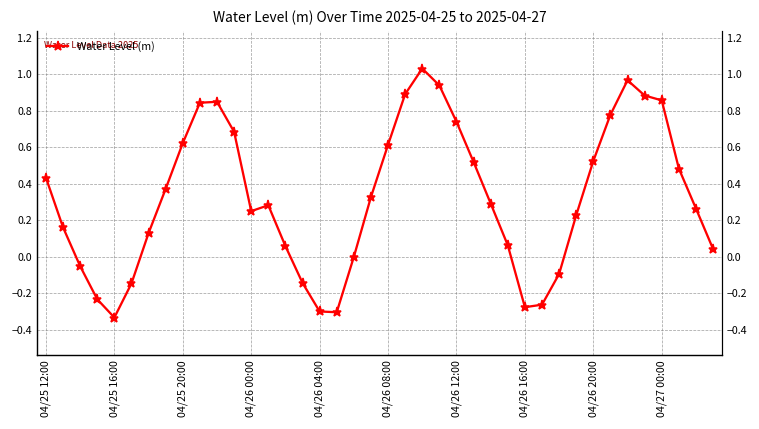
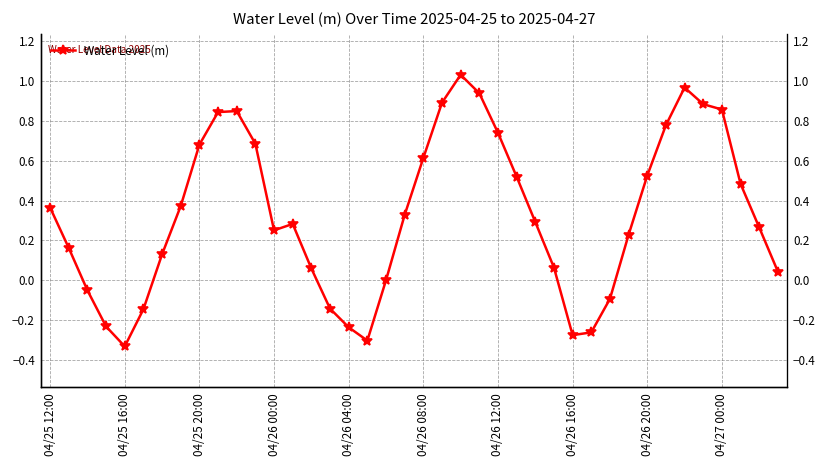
  {
-   "04/25 12:00": 0.43,
+   "04/25 12:00": 0.36,
    "04/25 16:00": -0.33,
-   "04/25 20:00": 0.62,
+   "04/25 20:00": 0.68,
    "04/26 00:00": 0.25,
-   "04/26 04:00": -0.30,
+   "04/26 04:00": -0.24,
    "04/26 08:00": 0.61,
    "04/26 12:00": 0.74,
    "04/26 16:00": -0.28,
    "04/26 20:00": 0.53,
    "04/27 00:00": 0.86
  }
